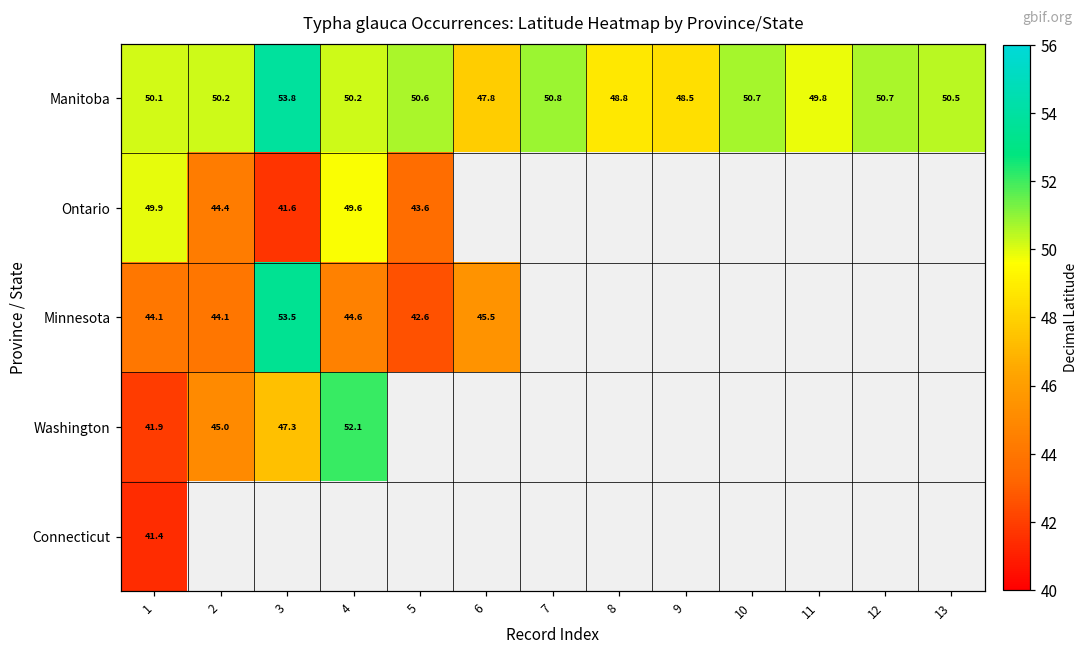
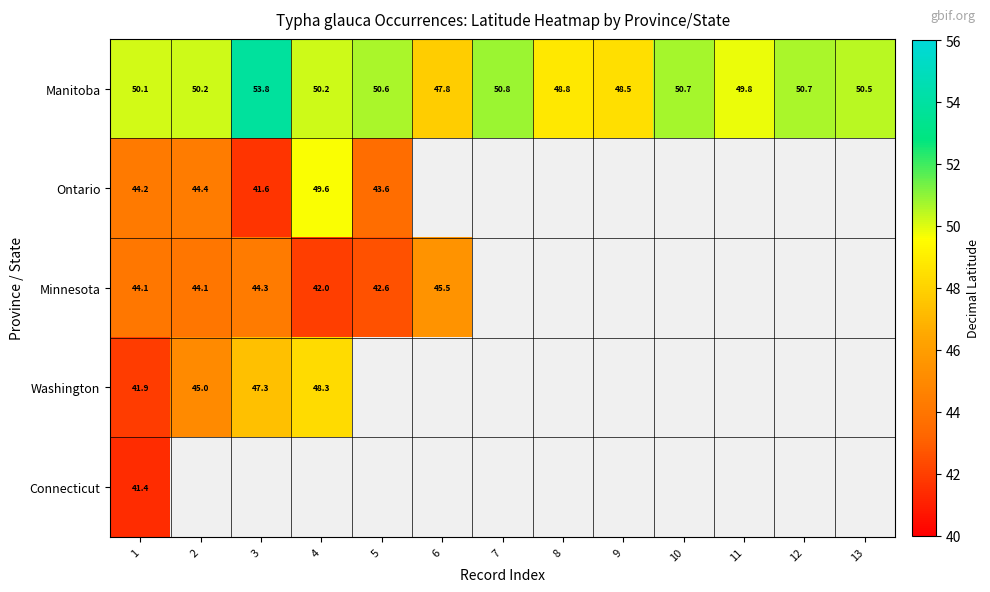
  {
    "Manitoba": {
      "1": 50.1,
      "2": 50.2,
      "3": 53.8,
      "4": 50.2,
      "5": 50.6,
      "6": 47.8,
      "7": 50.8,
      "8": 48.8,
      "9": 48.5,
      "10": 50.7,
      "11": 49.8,
      "12": 50.7,
      "13": 50.5
    },
    "Ontario": {
-     "1": 49.9,
+     "1": 44.2,
      "2": 44.4,
      "3": 41.6,
      "4": 49.6,
      "5": 43.6
    },
    "Minnesota": {
      "1": 44.1,
      "2": 44.1,
-     "3": 53.5,
-     "4": 44.6,
+     "3": 44.3,
+     "4": 42.0,
      "5": 42.6,
      "6": 45.5
    },
    "Washington": {
      "1": 41.9,
      "2": 45.0,
      "3": 47.3,
-     "4": 52.1
+     "4": 48.3
    },
    "Connecticut": {
      "1": 41.4
    }
  }
